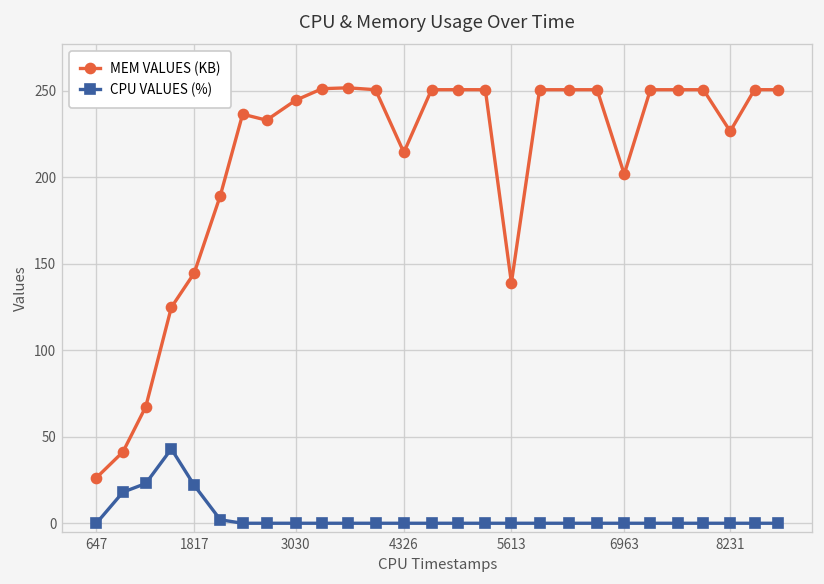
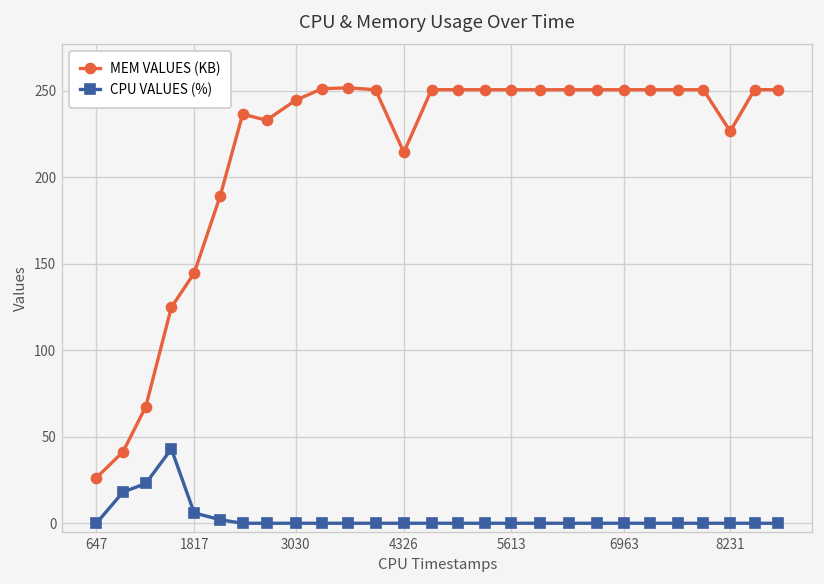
  {
    "MEM VALUES (KB)": {
      "647": 26,
      "1817": 145,
      "3030": 245,
      "4326": 214,
-     "5613": 139,
-     "6963": 202,
+     "5613": 251,
+     "6963": 251,
      "8231": 227
    },
    "CPU VALUES (%)": {
      "647": 0,
-     "1817": 22,
+     "1817": 6,
      "3030": 0,
      "4326": 0,
      "5613": 0,
      "6963": 0,
      "8231": 0
    }
  }
